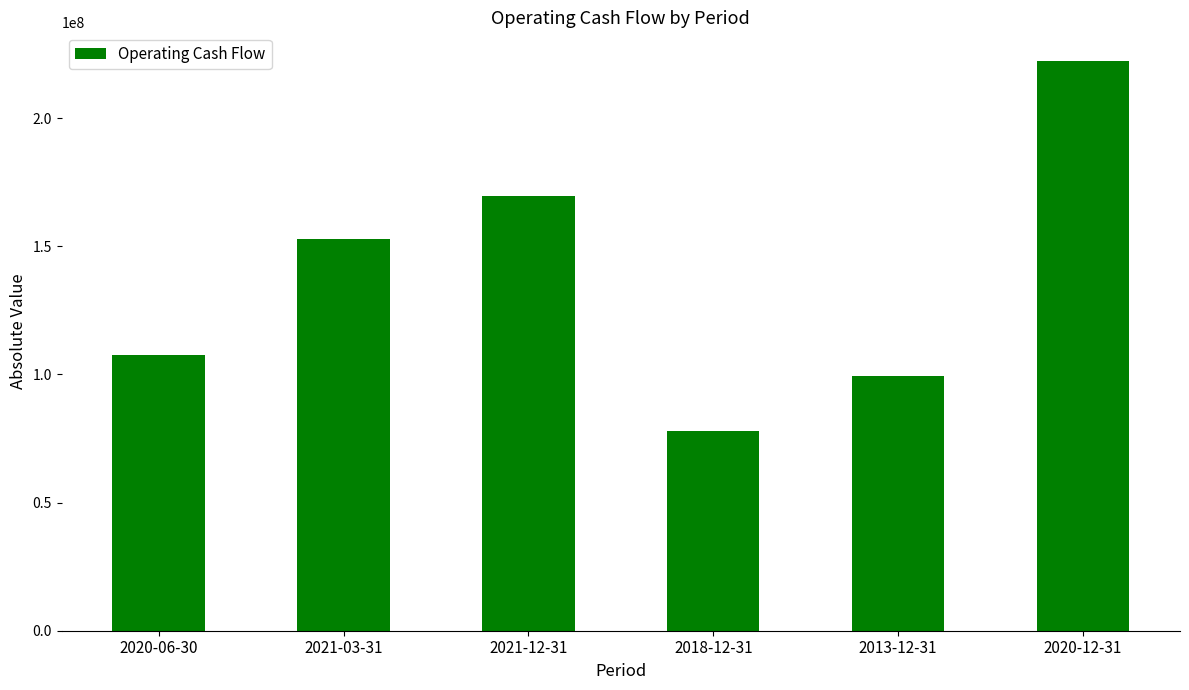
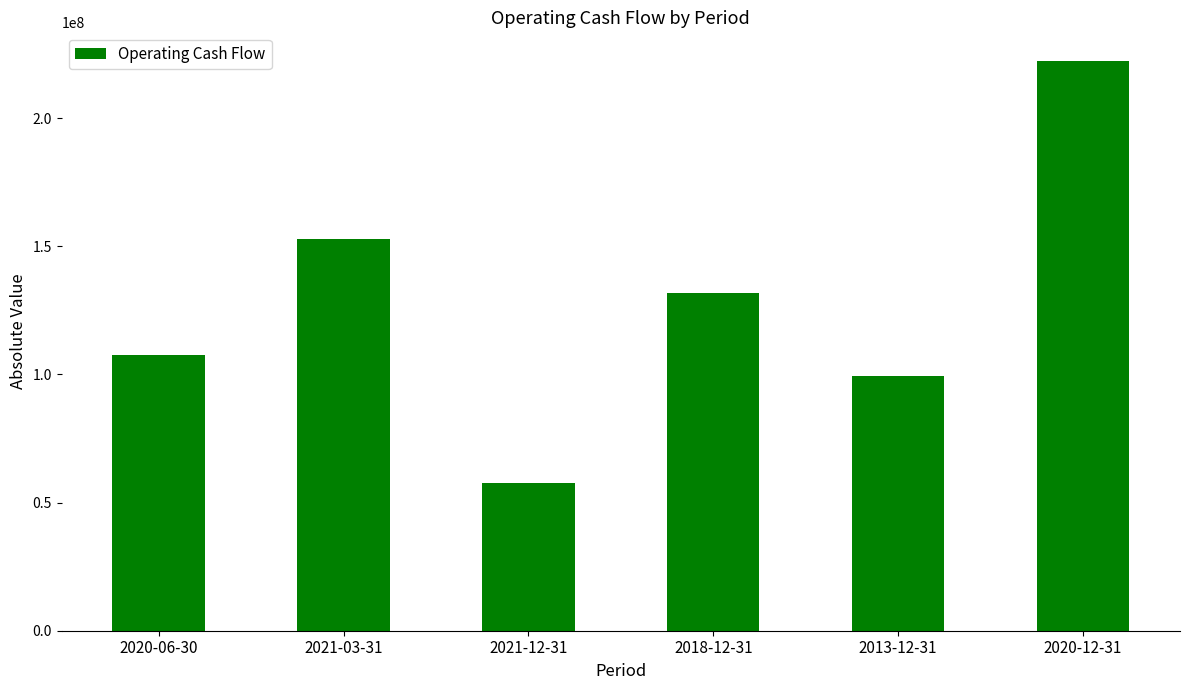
  {
    "2020-06-30": 108000000,
    "2021-03-31": 153000000,
-   "2021-12-31": 170000000,
-   "2018-12-31": 78000000,
+   "2021-12-31": 58000000,
+   "2018-12-31": 132000000,
    "2013-12-31": 99000000,
    "2020-12-31": 222000000
  }
